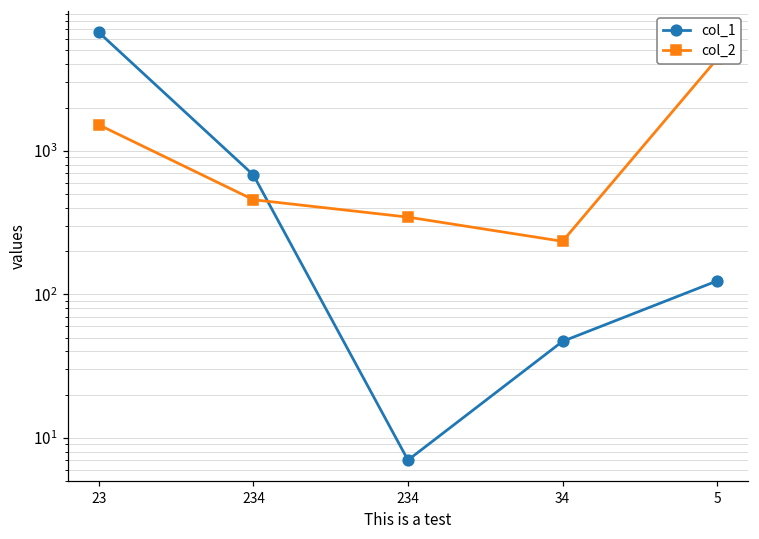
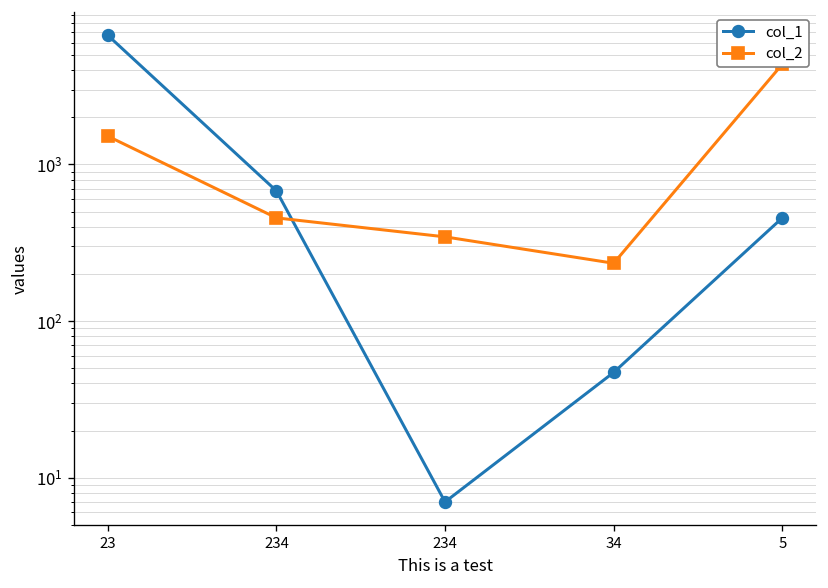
  {
    "col_1": {
      "23": 7000,
      "34": 47,
-     "5": 120
+     "5": 460
    },
    "col_2": {
      "23": 1500,
      "34": 230
    }
  }
